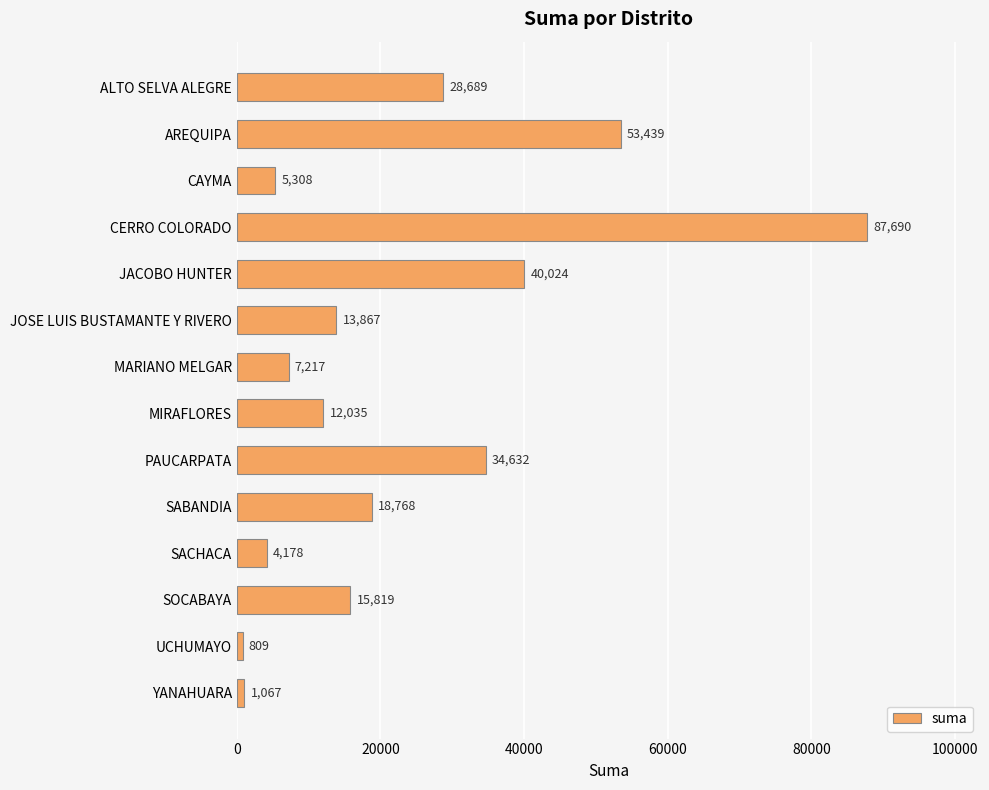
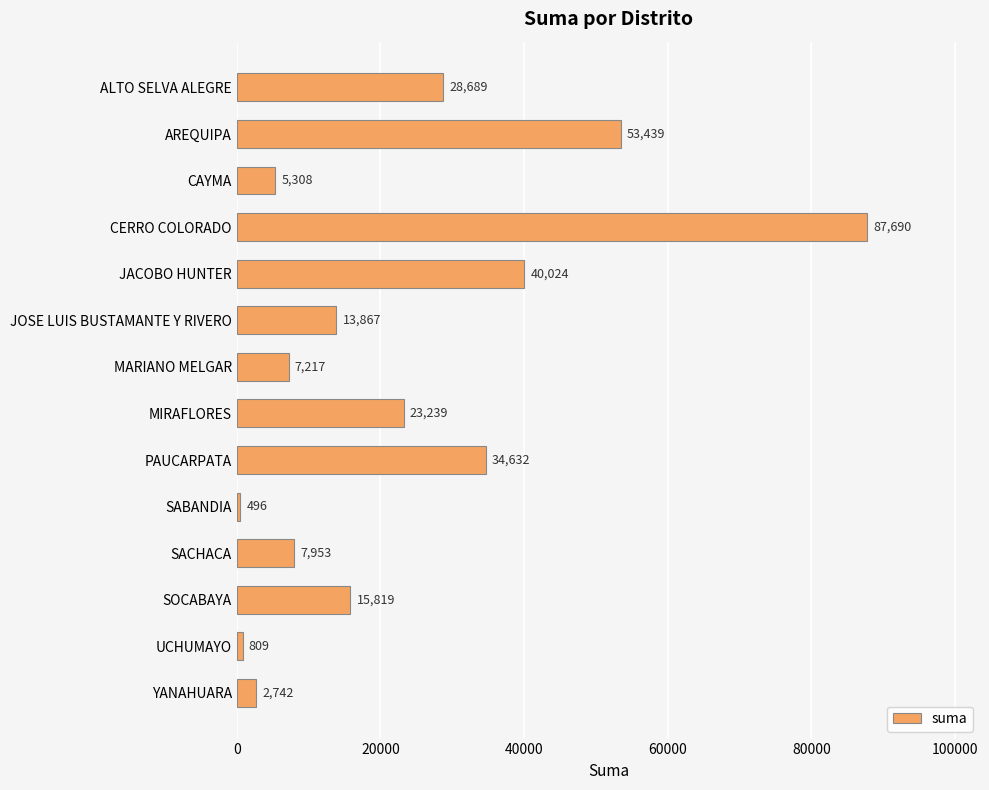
  {
    "ALTO SELVA ALEGRE": "28,689",
    "AREQUIPA": "53,439",
    "CAYMA": "5,308",
    "CERRO COLORADO": "87,690",
    "JACOBO HUNTER": "40,024",
    "JOSE LUIS BUSTAMANTE Y RIVERO": "13,867",
    "MARIANO MELGAR": "7,217",
-   "MIRAFLORES": "12,035",
+   "MIRAFLORES": "23,239",
    "PAUCARPATA": "34,632",
-   "SABANDIA": "18,768",
-   "SACHACA": "4,178",
+   "SABANDIA": "496",
+   "SACHACA": "7,953",
    "SOCABAYA": "15,819",
    "UCHUMAYO": "809",
-   "YANAHUARA": "1,067"
+   "YANAHUARA": "2,742"
  }
